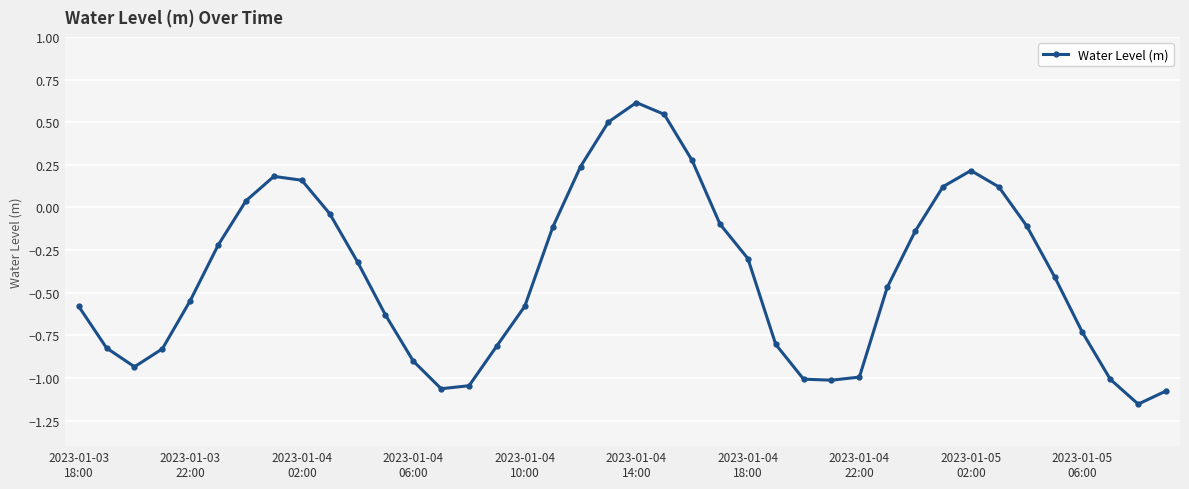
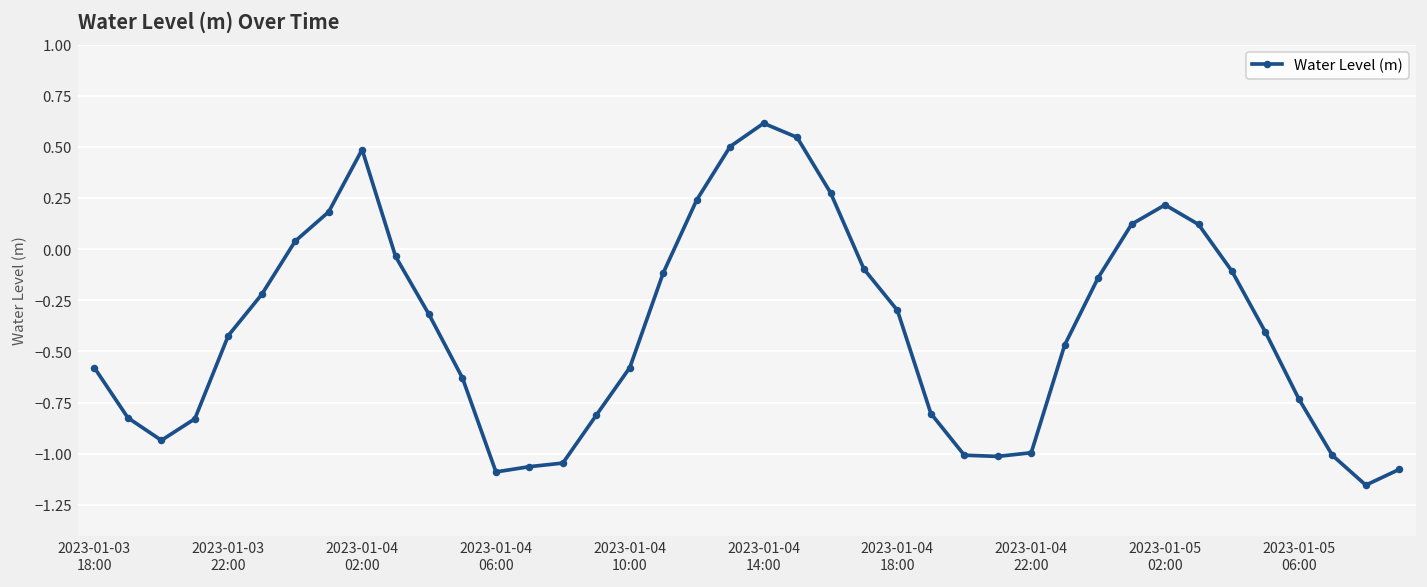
  {
    "2023-01-03 18:00": -0.58,
-   "2023-01-03 22:00": -0.55,
-   "2023-01-04 02:00": 0.16,
-   "2023-01-04 06:00": -0.90,
+   "2023-01-03 22:00": -0.42,
+   "2023-01-04 02:00": 0.49,
+   "2023-01-04 06:00": -1.09,
    "2023-01-04 10:00": -0.58,
    "2023-01-04 14:00": 0.61,
    "2023-01-04 18:00": -0.30,
    "2023-01-04 22:00": -1.00,
    "2023-01-05 02:00": 0.22,
    "2023-01-05 06:00": -0.73
  }
